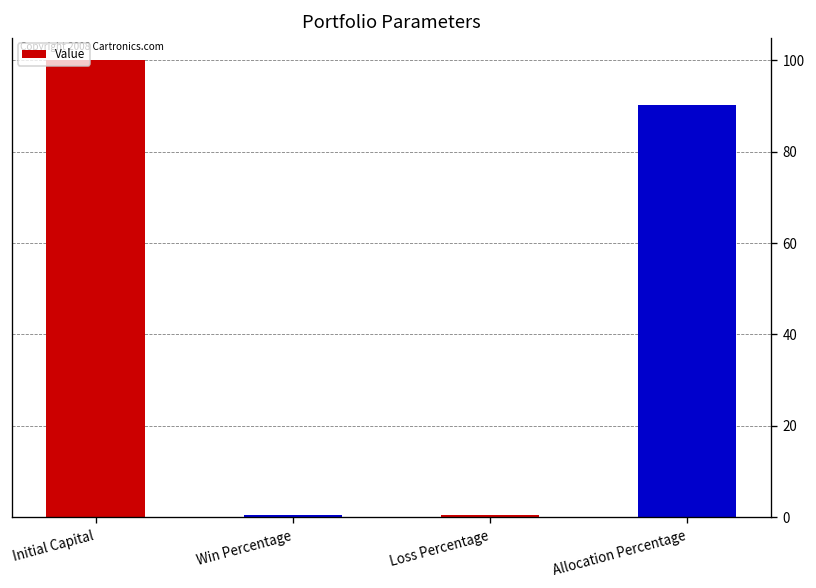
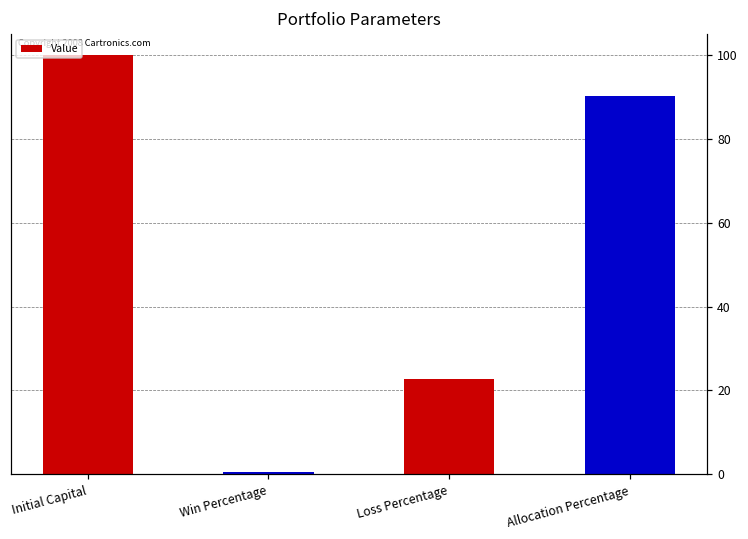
  {
-   "Loss Percentage": 0,
+   "Loss Percentage": 23,
    "Allocation Percentage": 90
  }
